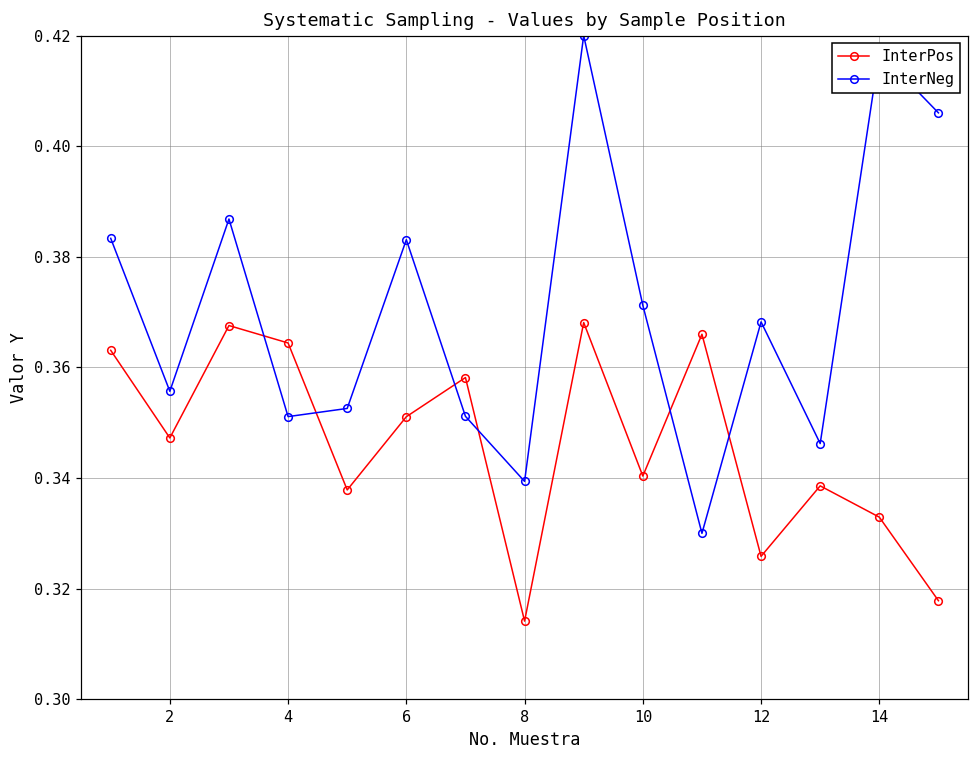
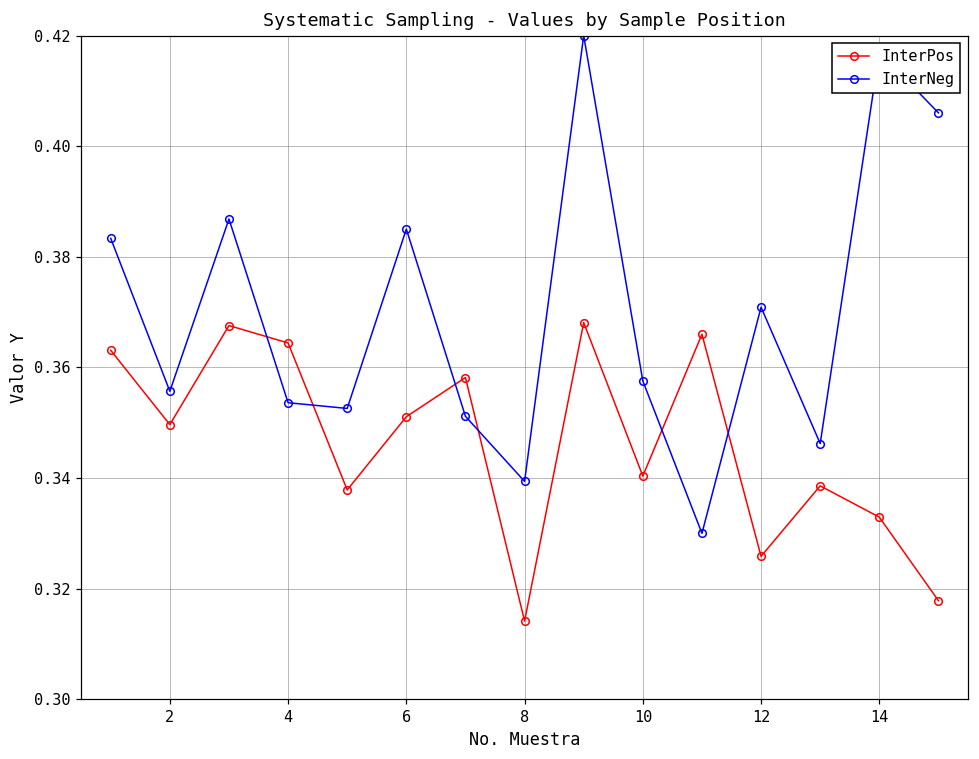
  {
    "InterPos": {
-     "2": 0.347,
+     "2": 0.350,
      "4": 0.364,
      "6": 0.351,
      "8": 0.314,
      "10": 0.340,
      "12": 0.326,
      "14": 0.333
    },
    "InterNeg": {
      "2": 0.356,
-     "4": 0.351,
-     "6": 0.383,
+     "4": 0.354,
+     "6": 0.385,
      "8": 0.339,
-     "10": 0.371,
-     "12": 0.368
+     "10": 0.358,
+     "12": 0.371
    }
  }
